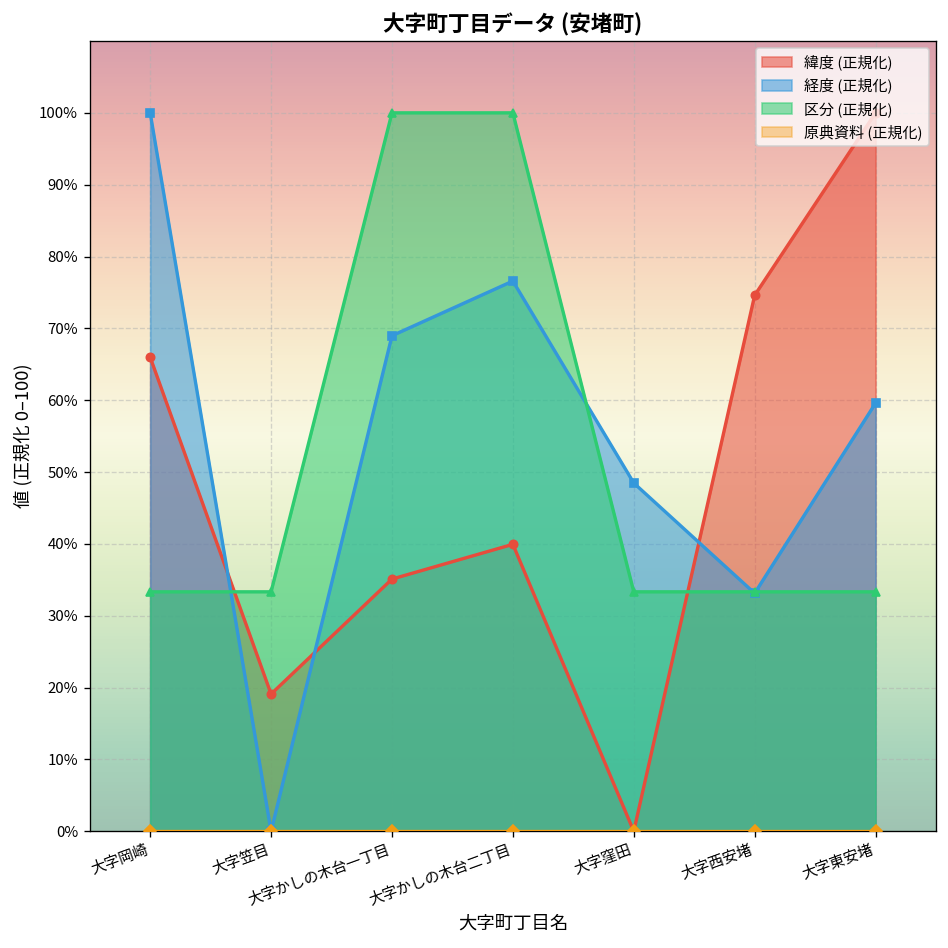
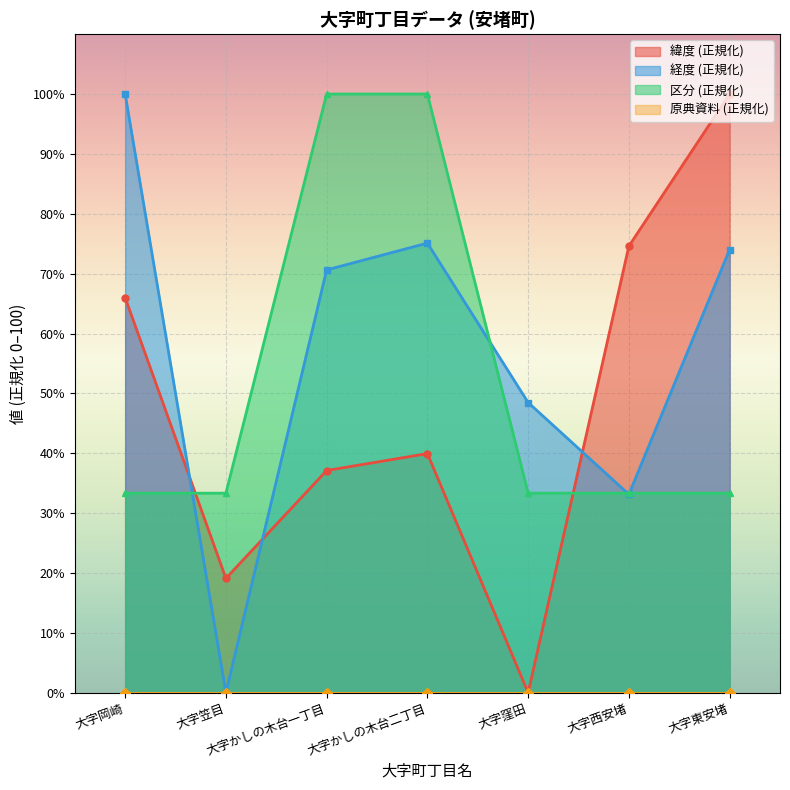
  {
    "緯度 (正規化)": {
      "大字岡崎": "66%",
      "大字笠目": "19%",
-     "大字かしの木台一丁目": "35%",
+     "大字かしの木台一丁目": "37%",
      "大字かしの木台二丁目": "40%",
      "大字西安堵": "75%"
    },
    "経度 (正規化)": {
      "大字岡崎": "100%",
-     "大字かしの木台一丁目": "69%",
-     "大字かしの木台二丁目": "77%",
+     "大字かしの木台一丁目": "71%",
+     "大字かしの木台二丁目": "75%",
      "大字窪田": "48%",
-     "大字東安堵": "60%"
+     "大字東安堵": "74%"
    },
    "区分 (正規化)": {
      "大字岡崎": "33%",
      "大字笠目": "33%",
      "大字かしの木台一丁目": "100%",
      "大字かしの木台二丁目": "100%",
      "大字窪田": "33%",
      "大字東安堵": "33%"
    },
    "原典資料 (正規化)": {
      "大字岡崎": "0%",
      "大字かしの木台一丁目": "0%",
      "大字かしの木台二丁目": "0%",
      "大字西安堵": "0%",
      "大字東安堵": "0%"
    }
  }
